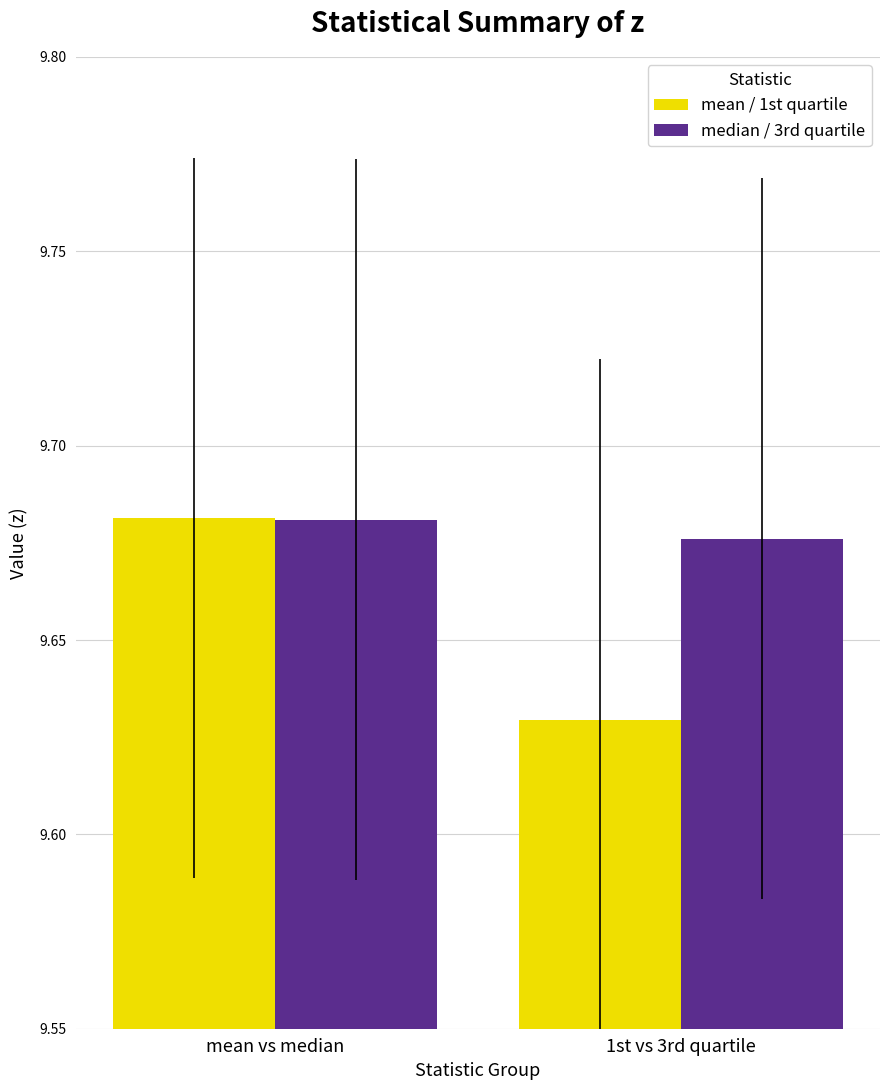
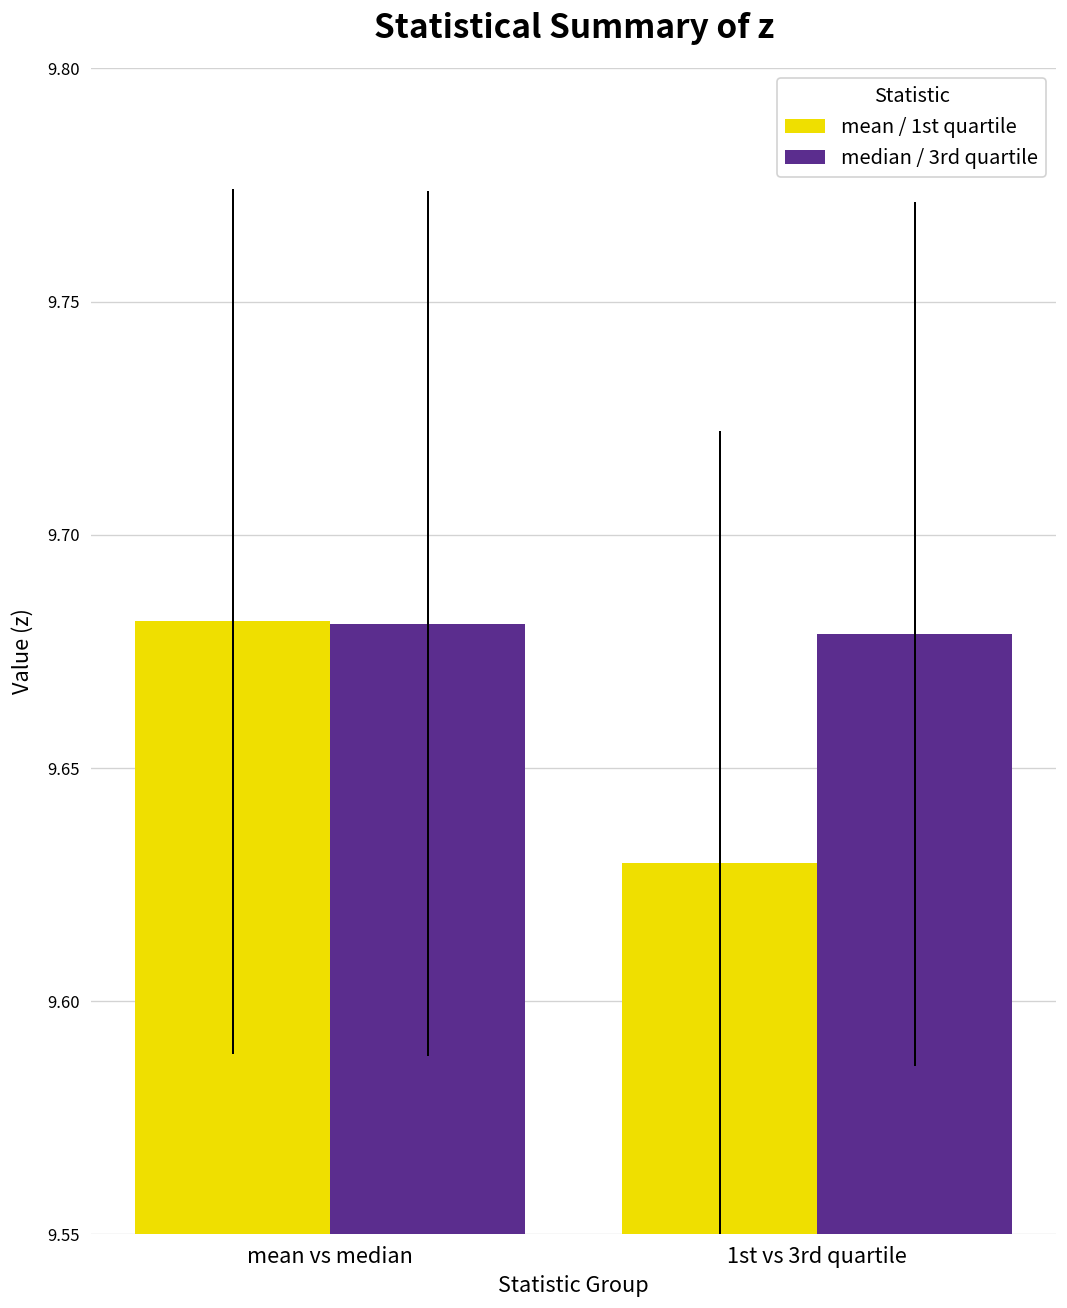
  {
    "mean / 1st quartile": {
      "mean vs median": 9.681,
      "1st vs 3rd quartile": 9.630
    },
    "median / 3rd quartile": {
      "mean vs median": 9.681,
-     "1st vs 3rd quartile": 9.676
+     "1st vs 3rd quartile": 9.679
    }
  }
